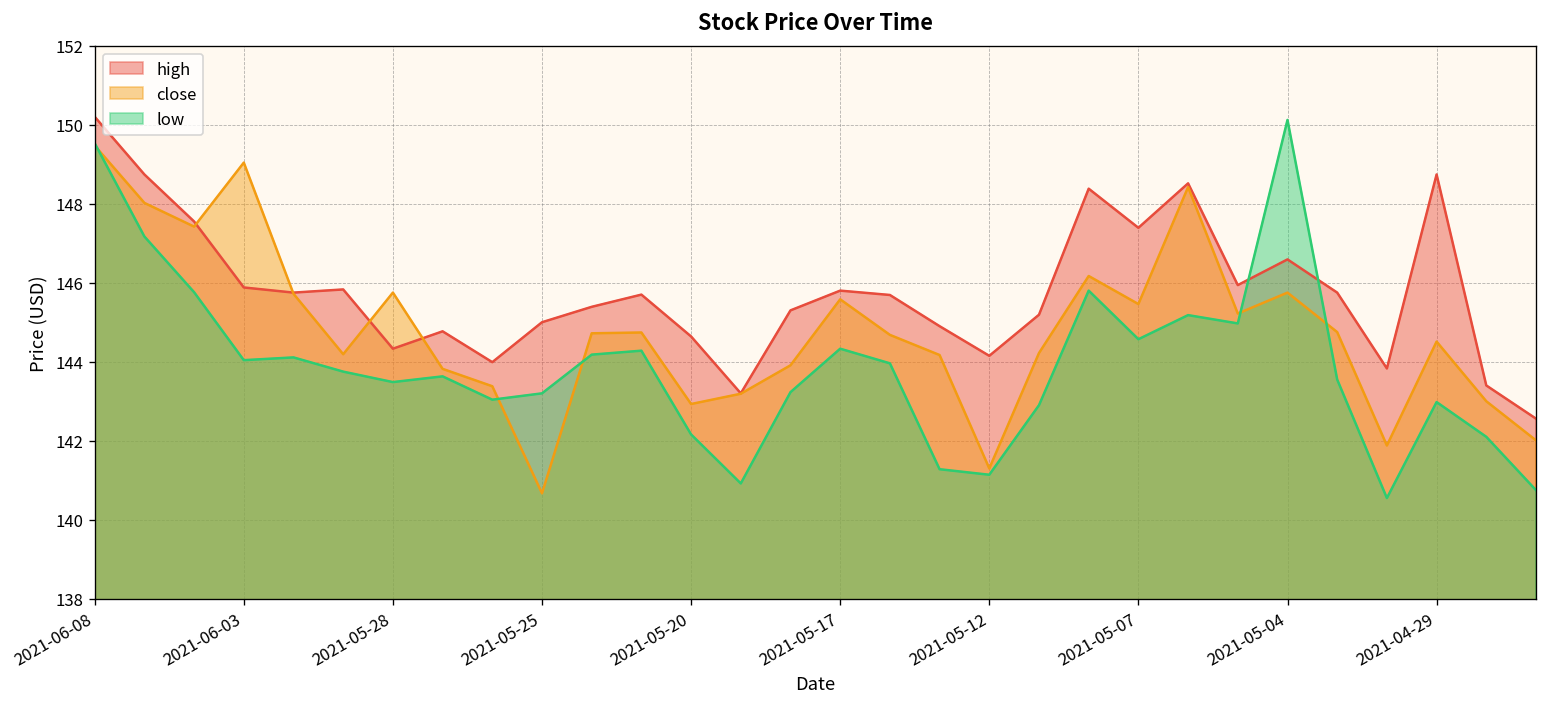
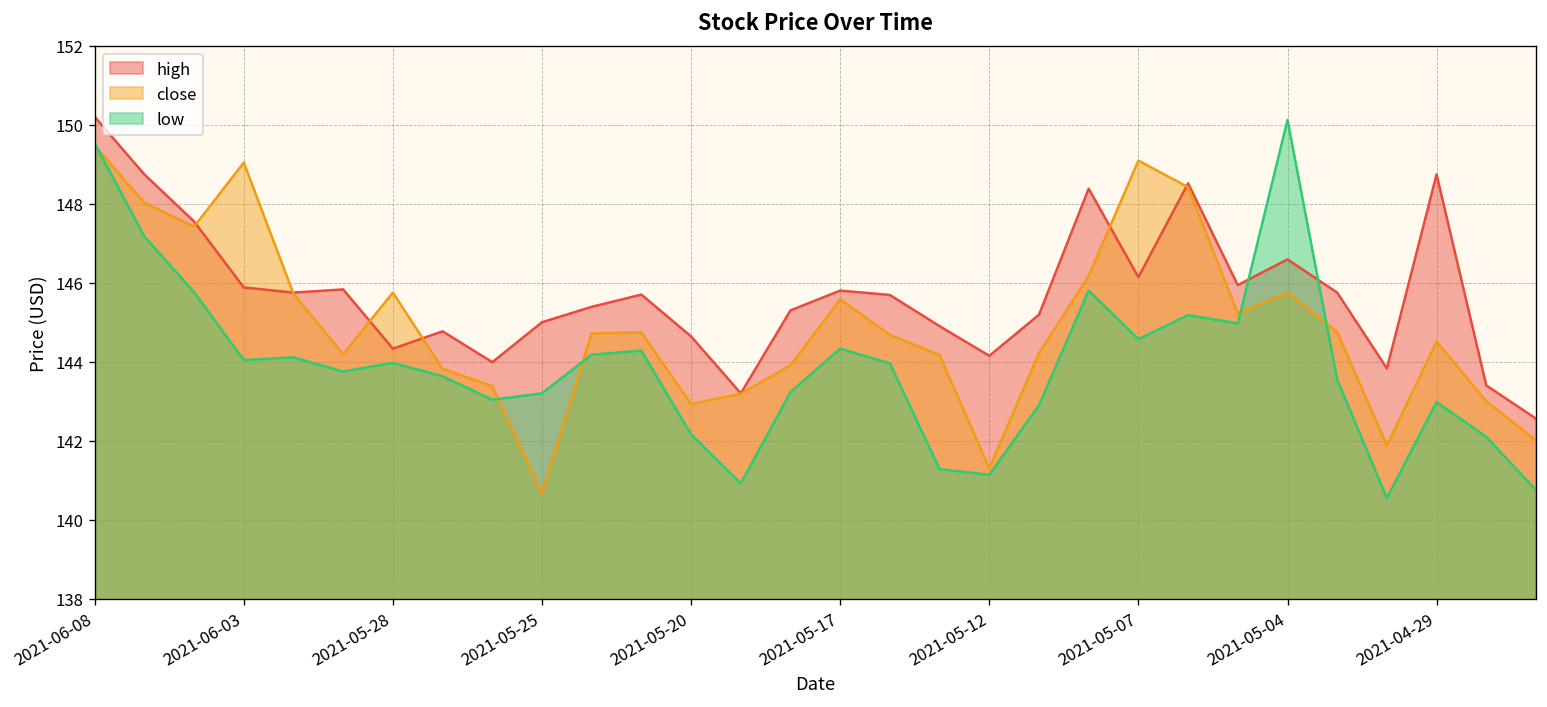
  {
    "high": {
      "2021-06-08": 150.2,
      "2021-06-03": 145.9,
      "2021-05-28": 144.3,
      "2021-05-25": 145.0,
      "2021-05-20": 144.6,
      "2021-05-17": 145.8,
      "2021-05-12": 144.2,
-     "2021-05-07": 147.4,
+     "2021-05-07": 146.1,
      "2021-05-04": 146.6,
      "2021-04-29": 148.7
    },
    "close": {
      "2021-06-03": 149.0,
      "2021-05-28": 145.8,
      "2021-05-25": 140.7,
      "2021-05-20": 142.9,
      "2021-05-17": 145.6,
      "2021-05-12": 141.3,
-     "2021-05-07": 145.5,
+     "2021-05-07": 149.1,
      "2021-05-04": 145.8,
      "2021-04-29": 144.5
    },
    "low": {
      "2021-06-03": 144.0,
-     "2021-05-28": 143.5,
+     "2021-05-28": 144.0,
      "2021-05-25": 143.2,
      "2021-05-20": 142.2,
      "2021-05-17": 144.3,
      "2021-05-12": 141.1,
      "2021-05-07": 144.6,
      "2021-05-04": 150.1,
      "2021-04-29": 143.0
    }
  }
